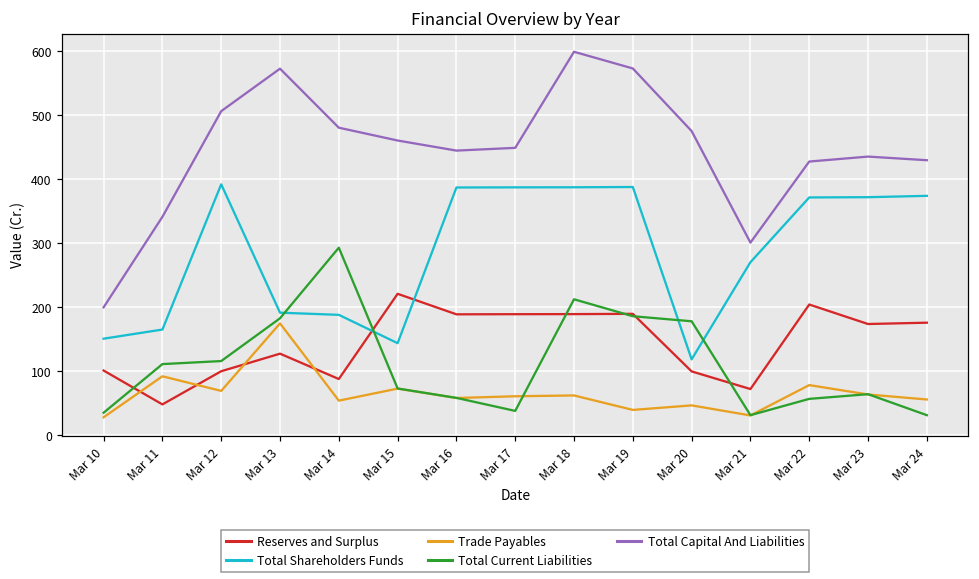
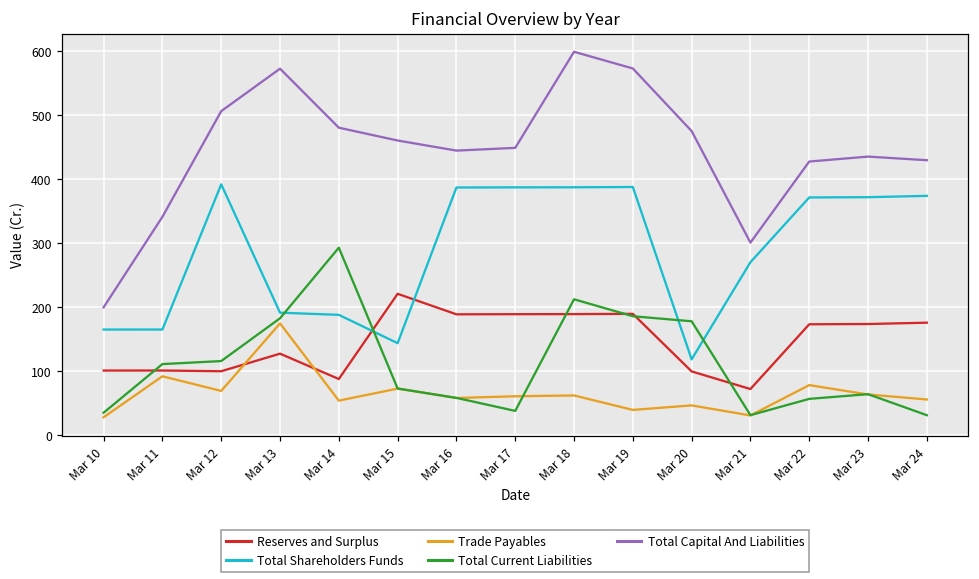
  {
    "Reserves and Surplus": {
      "Mar 10": 100,
-     "Mar 11": 50,
+     "Mar 11": 100,
      "Mar 12": 100,
      "Mar 13": 130,
      "Mar 14": 90,
      "Mar 15": 220,
      "Mar 16": 190,
      "Mar 17": 190,
      "Mar 18": 190,
      "Mar 20": 100,
      "Mar 21": 70,
-     "Mar 22": 200,
+     "Mar 22": 170,
      "Mar 23": 170,
      "Mar 24": 180
    },
    "Total Shareholders Funds": {
-     "Mar 10": 150,
+     "Mar 10": 160,
      "Mar 11": 160,
      "Mar 12": 390,
      "Mar 13": 190,
      "Mar 14": 190,
      "Mar 15": 140,
      "Mar 16": 390,
      "Mar 17": 390,
      "Mar 18": 390,
      "Mar 19": 390,
      "Mar 20": 120,
      "Mar 21": 270,
      "Mar 22": 370,
      "Mar 23": 370,
      "Mar 24": 370
    },
    "Trade Payables": {
      "Mar 10": 30,
      "Mar 11": 90,
      "Mar 12": 70,
      "Mar 13": 170,
      "Mar 14": 50,
      "Mar 17": 60,
      "Mar 18": 60,
      "Mar 19": 40,
      "Mar 20": 50,
      "Mar 22": 80,
      "Mar 24": 60
    },
    "Total Current Liabilities": {
      "Mar 10": 30,
      "Mar 11": 110,
      "Mar 12": 120,
      "Mar 13": 180,
      "Mar 14": 290,
      "Mar 17": 40,
      "Mar 18": 210,
      "Mar 20": 180,
      "Mar 22": 60,
      "Mar 24": 30
    },
    "Total Capital And Liabilities": {
      "Mar 10": 200,
      "Mar 11": 340,
      "Mar 12": 510,
      "Mar 13": 570,
      "Mar 14": 480,
      "Mar 15": 460,
      "Mar 16": 440,
      "Mar 17": 450,
      "Mar 18": 600,
      "Mar 19": 570,
      "Mar 20": 470,
      "Mar 21": 300,
      "Mar 22": 430,
      "Mar 23": 430,
      "Mar 24": 430
    }
  }
